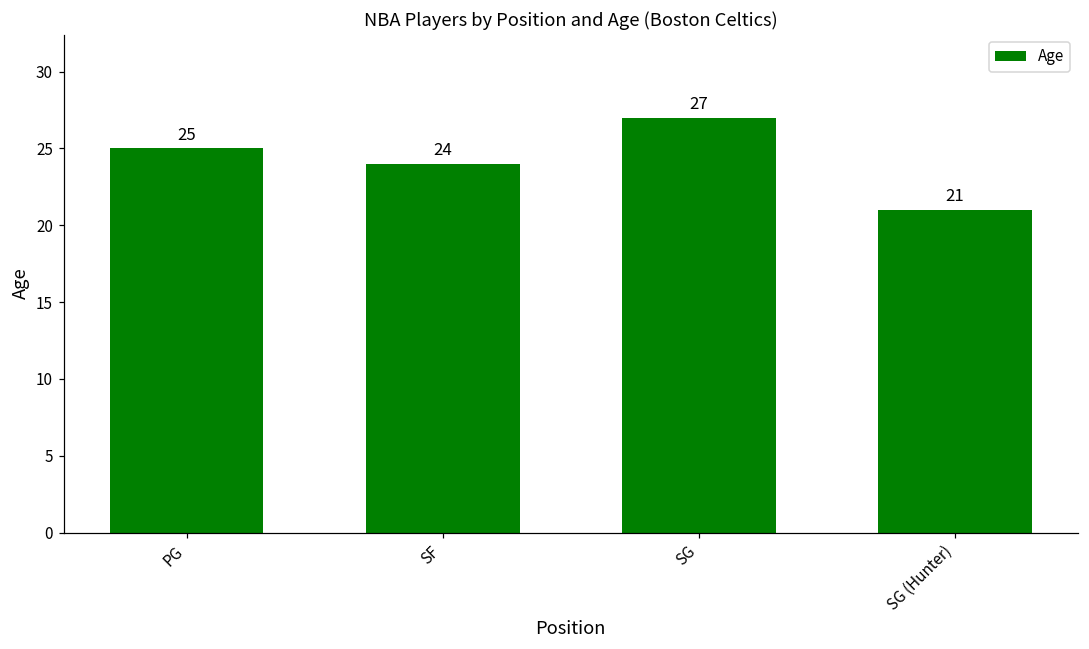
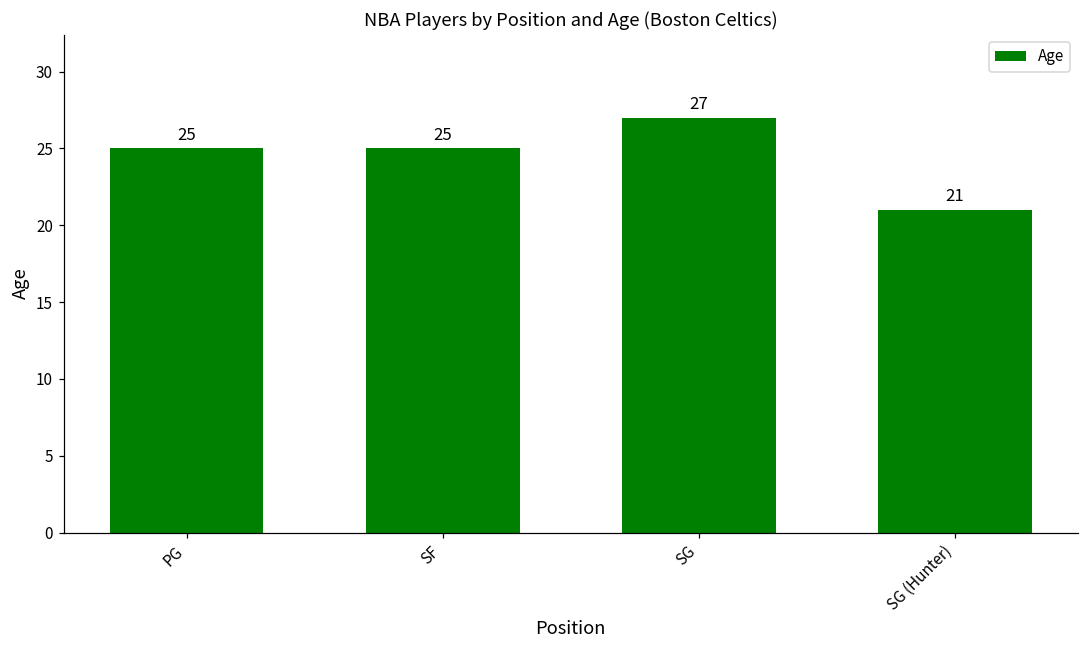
  {
    "PG": 25,
-   "SF": 24,
+   "SF": 25,
    "SG": 27,
    "SG (Hunter)": 21
  }
